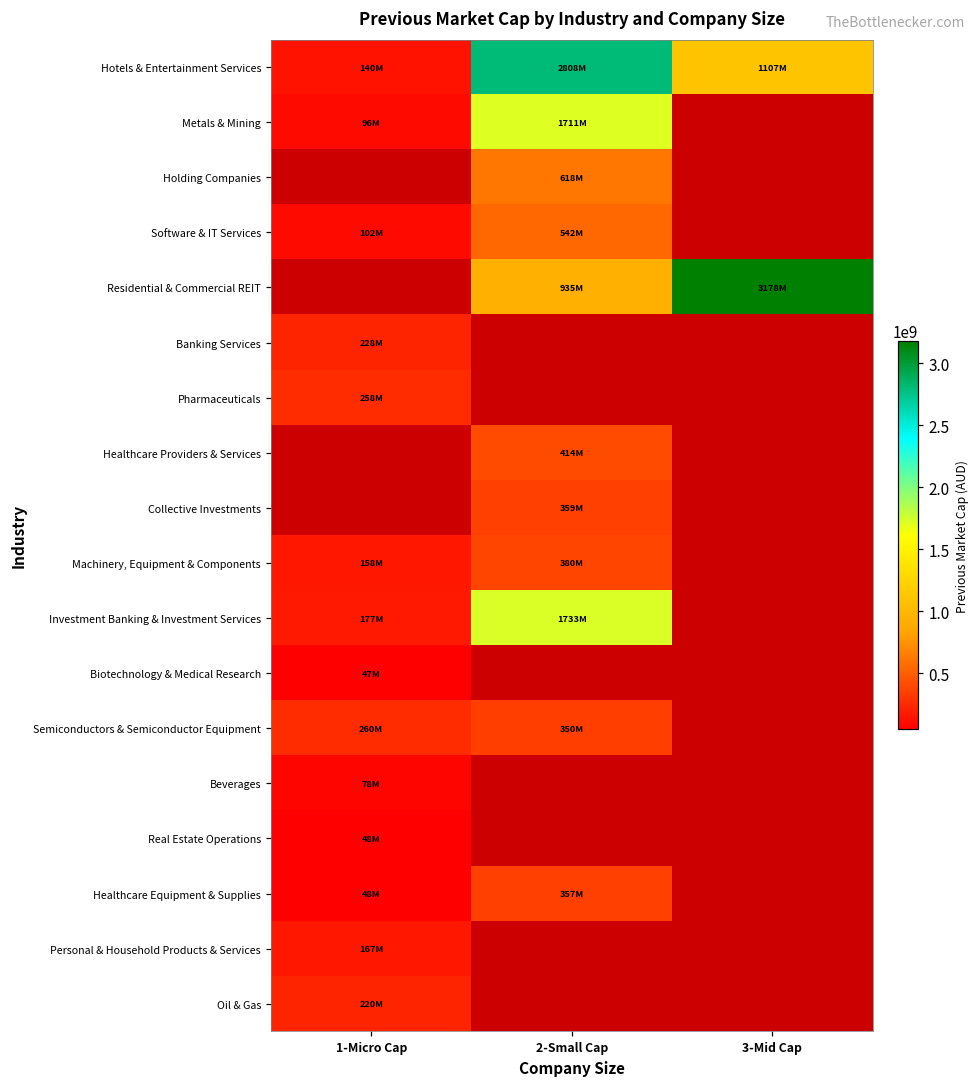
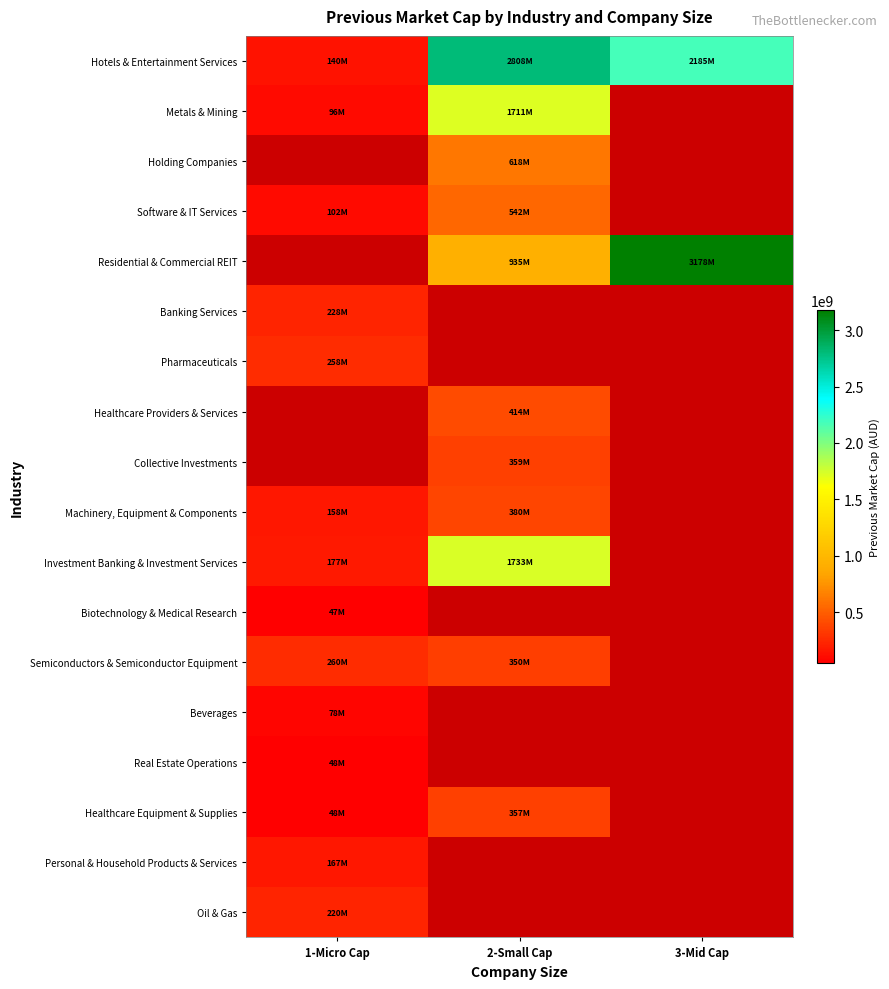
  {
    "Hotels & Entertainment Services": {
      "1-Micro Cap": "140M",
      "2-Small Cap": "2808M",
-     "3-Mid Cap": "1107M"
+     "3-Mid Cap": "2185M"
    },
    "Metals & Mining": {
      "1-Micro Cap": "96M",
      "2-Small Cap": "1711M"
    },
    "Holding Companies": {
      "2-Small Cap": "618M"
    },
    "Software & IT Services": {
      "1-Micro Cap": "102M",
      "2-Small Cap": "542M"
    },
    "Residential & Commercial REIT": {
      "2-Small Cap": "935M",
      "3-Mid Cap": "3178M"
    },
    "Banking Services": {
      "1-Micro Cap": "228M"
    },
    "Pharmaceuticals": {
      "1-Micro Cap": "258M"
    },
    "Healthcare Providers & Services": {
      "2-Small Cap": "414M"
    },
    "Collective Investments": {
      "2-Small Cap": "359M"
    },
    "Machinery, Equipment & Components": {
      "1-Micro Cap": "158M",
      "2-Small Cap": "380M"
    },
    "Investment Banking & Investment Services": {
      "1-Micro Cap": "177M",
      "2-Small Cap": "1733M"
    },
    "Biotechnology & Medical Research": {
      "1-Micro Cap": "47M"
    },
    "Semiconductors & Semiconductor Equipment": {
      "1-Micro Cap": "260M",
      "2-Small Cap": "350M"
    },
    "Beverages": {
      "1-Micro Cap": "78M"
    },
    "Real Estate Operations": {
      "1-Micro Cap": "48M"
    },
    "Healthcare Equipment & Supplies": {
      "1-Micro Cap": "48M",
      "2-Small Cap": "357M"
    },
    "Personal & Household Products & Services": {
      "1-Micro Cap": "167M"
    },
    "Oil & Gas": {
      "1-Micro Cap": "220M"
    }
  }
